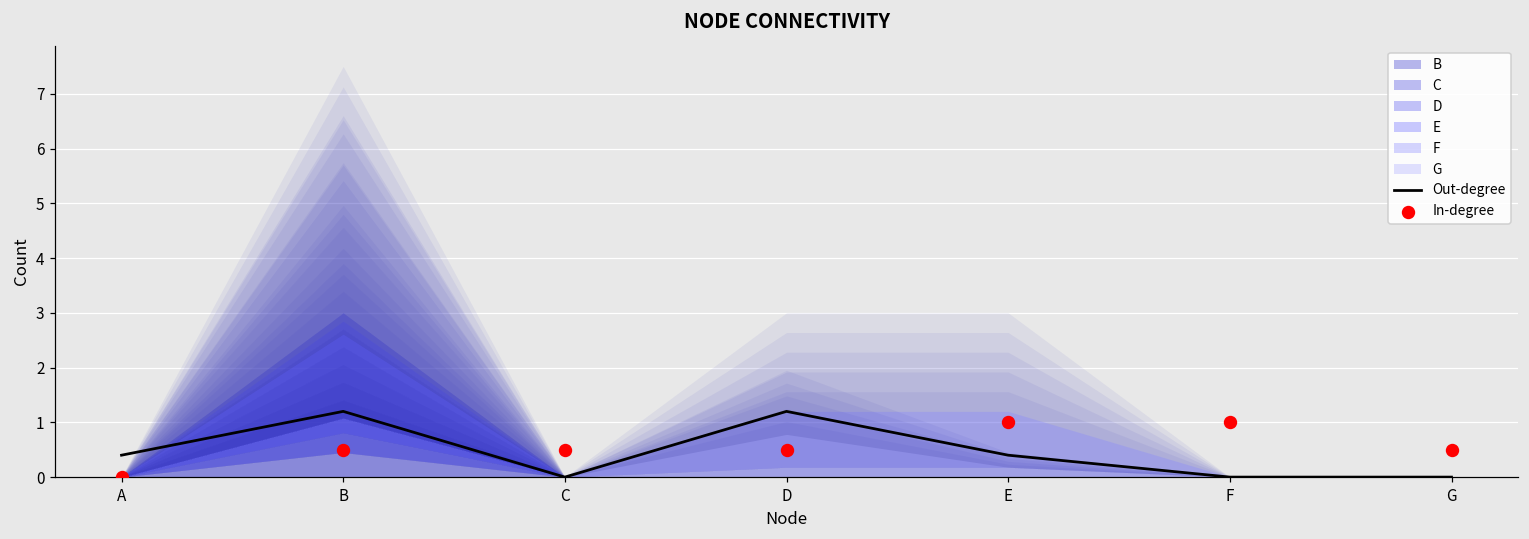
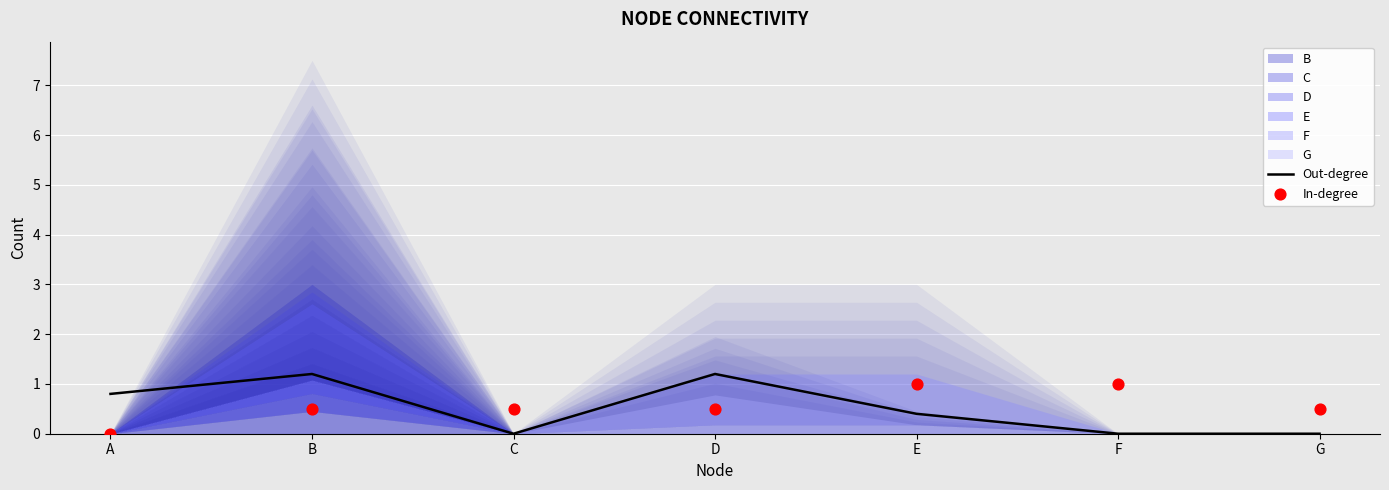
  {
    "Out-degree": {
-     "A": 0.4,
+     "A": 0.8,
      "B": 1.2
    }
  }
